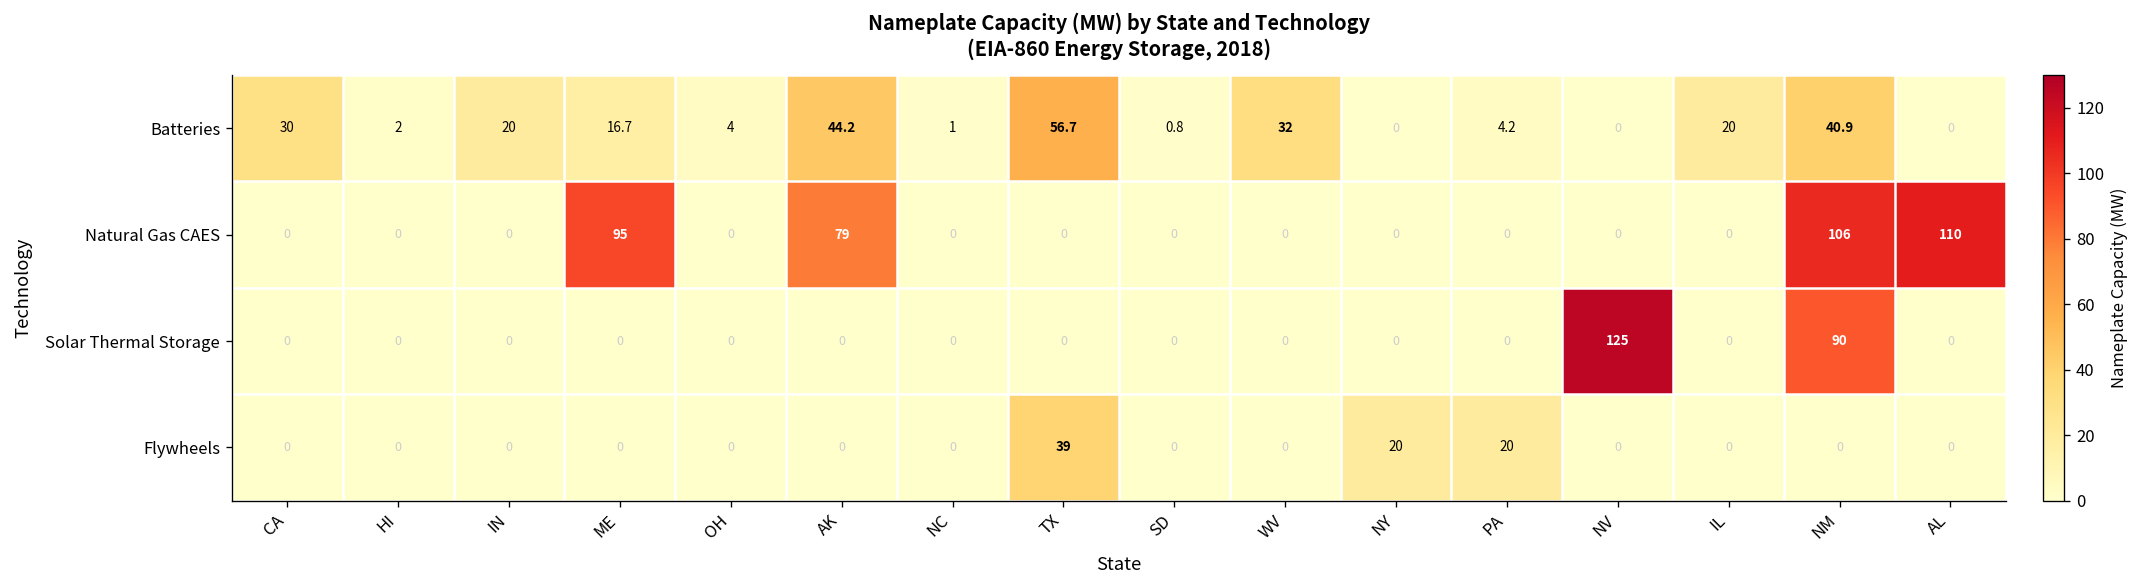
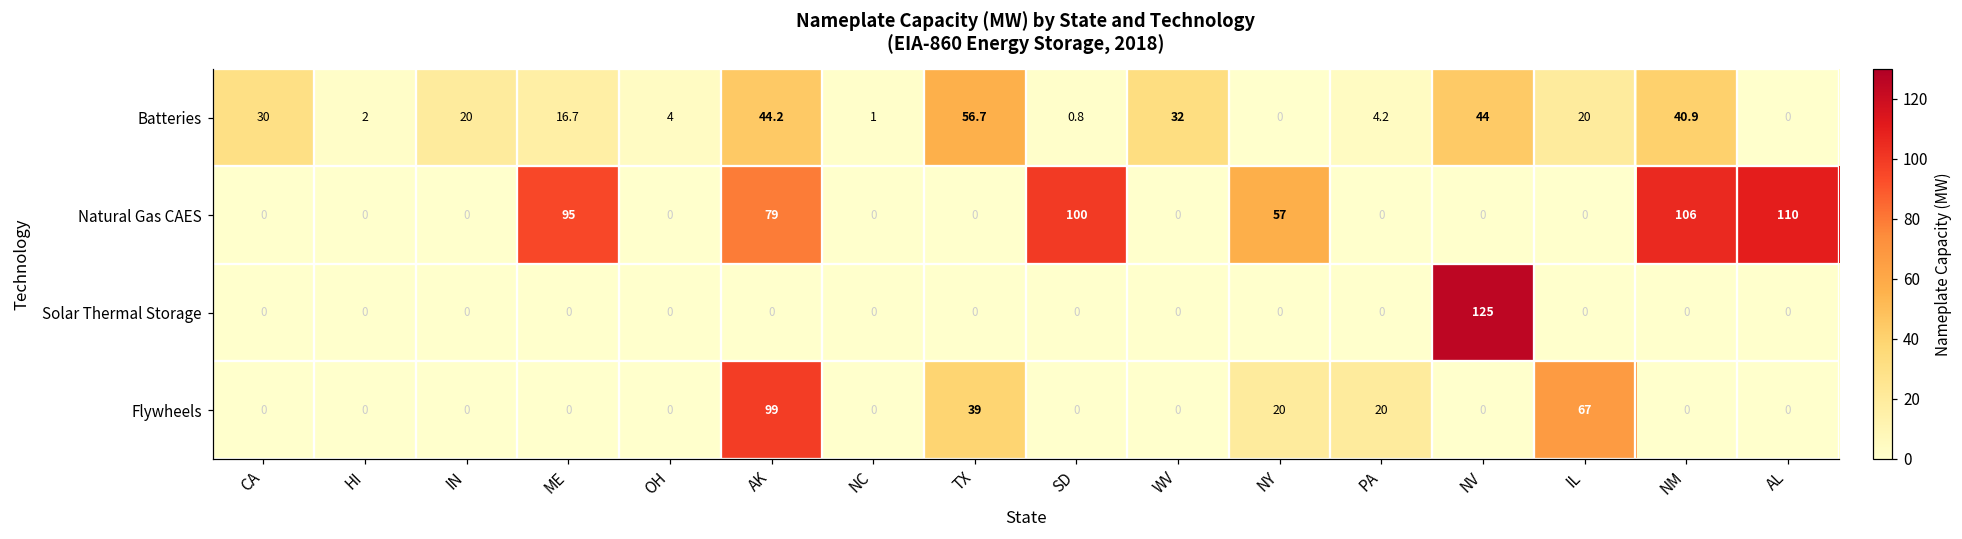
  {
    "Batteries": {
      "CA": 30,
      "HI": 2,
      "IN": 20,
      "ME": 16.7,
      "OH": 4,
      "AK": 44.2,
      "NC": 1,
      "TX": 56.7,
      "SD": 0.8,
      "WV": 32,
      "NY": 0,
      "PA": 4.2,
-     "NV": 0,
+     "NV": 44,
      "IL": 20,
      "NM": 40.9,
      "AL": 0
    },
    "Natural Gas CAES": {
      "CA": 0,
      "HI": 0,
      "IN": 0,
      "ME": 95,
      "OH": 0,
      "AK": 79,
      "NC": 0,
      "TX": 0,
-     "SD": 0,
+     "SD": 100,
      "WV": 0,
-     "NY": 0,
+     "NY": 57,
      "PA": 0,
      "NV": 0,
      "IL": 0,
      "NM": 106,
      "AL": 110
    },
    "Solar Thermal Storage": {
      "CA": 0,
      "HI": 0,
      "IN": 0,
      "ME": 0,
      "OH": 0,
      "AK": 0,
      "NC": 0,
      "TX": 0,
      "SD": 0,
      "WV": 0,
      "NY": 0,
      "PA": 0,
      "NV": 125,
      "IL": 0,
-     "NM": 90,
+     "NM": 0,
      "AL": 0
    },
    "Flywheels": {
      "CA": 0,
      "HI": 0,
      "IN": 0,
      "ME": 0,
      "OH": 0,
-     "AK": 0,
+     "AK": 99,
      "NC": 0,
      "TX": 39,
      "SD": 0,
      "WV": 0,
      "NY": 20,
      "PA": 20,
      "NV": 0,
-     "IL": 0,
+     "IL": 67,
      "NM": 0,
      "AL": 0
    }
  }
